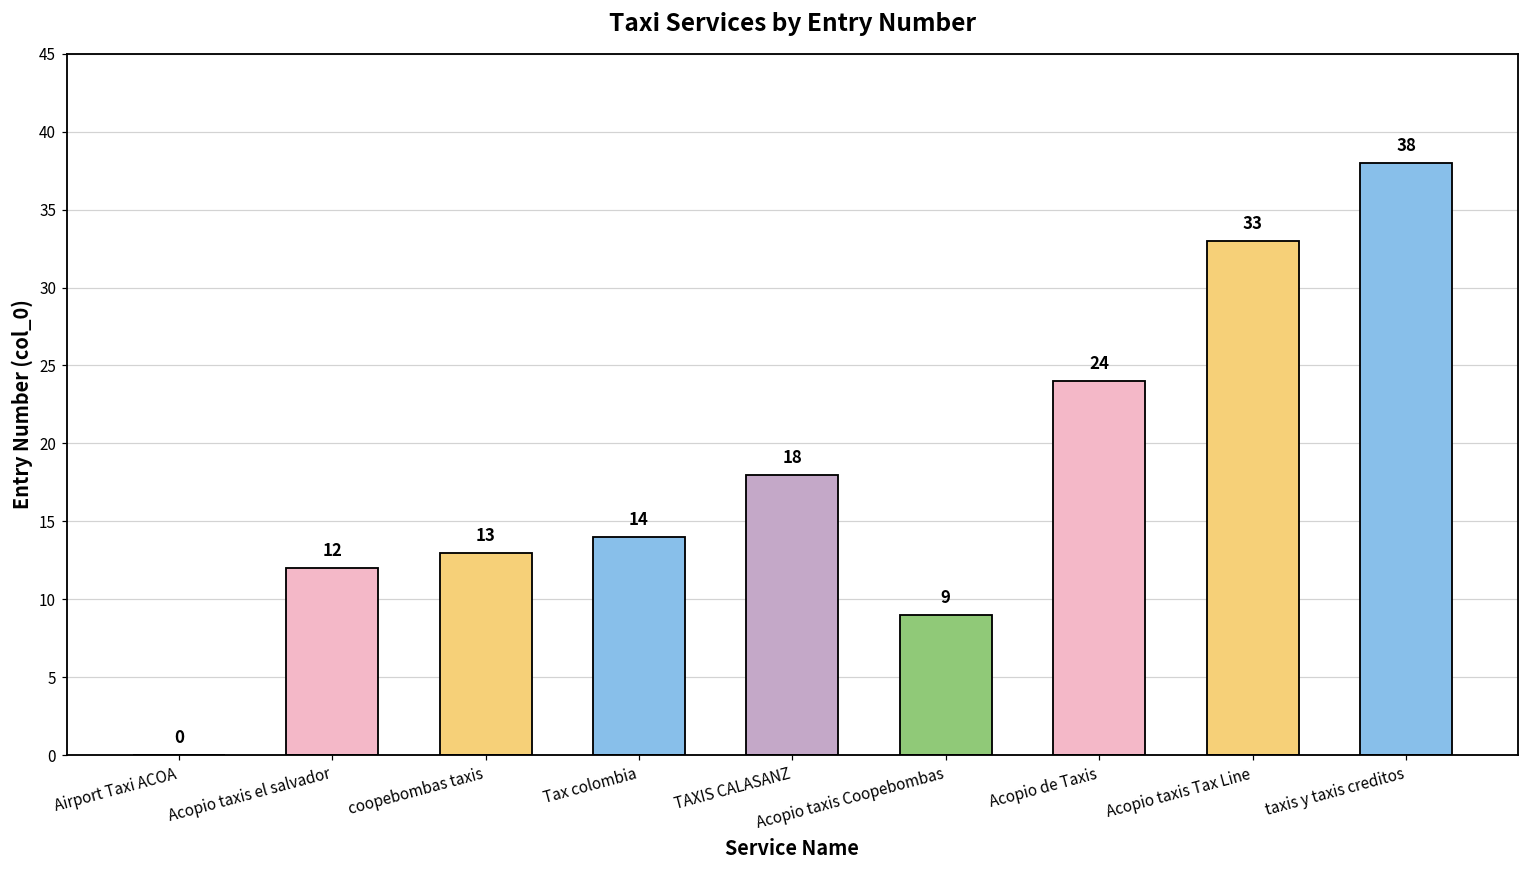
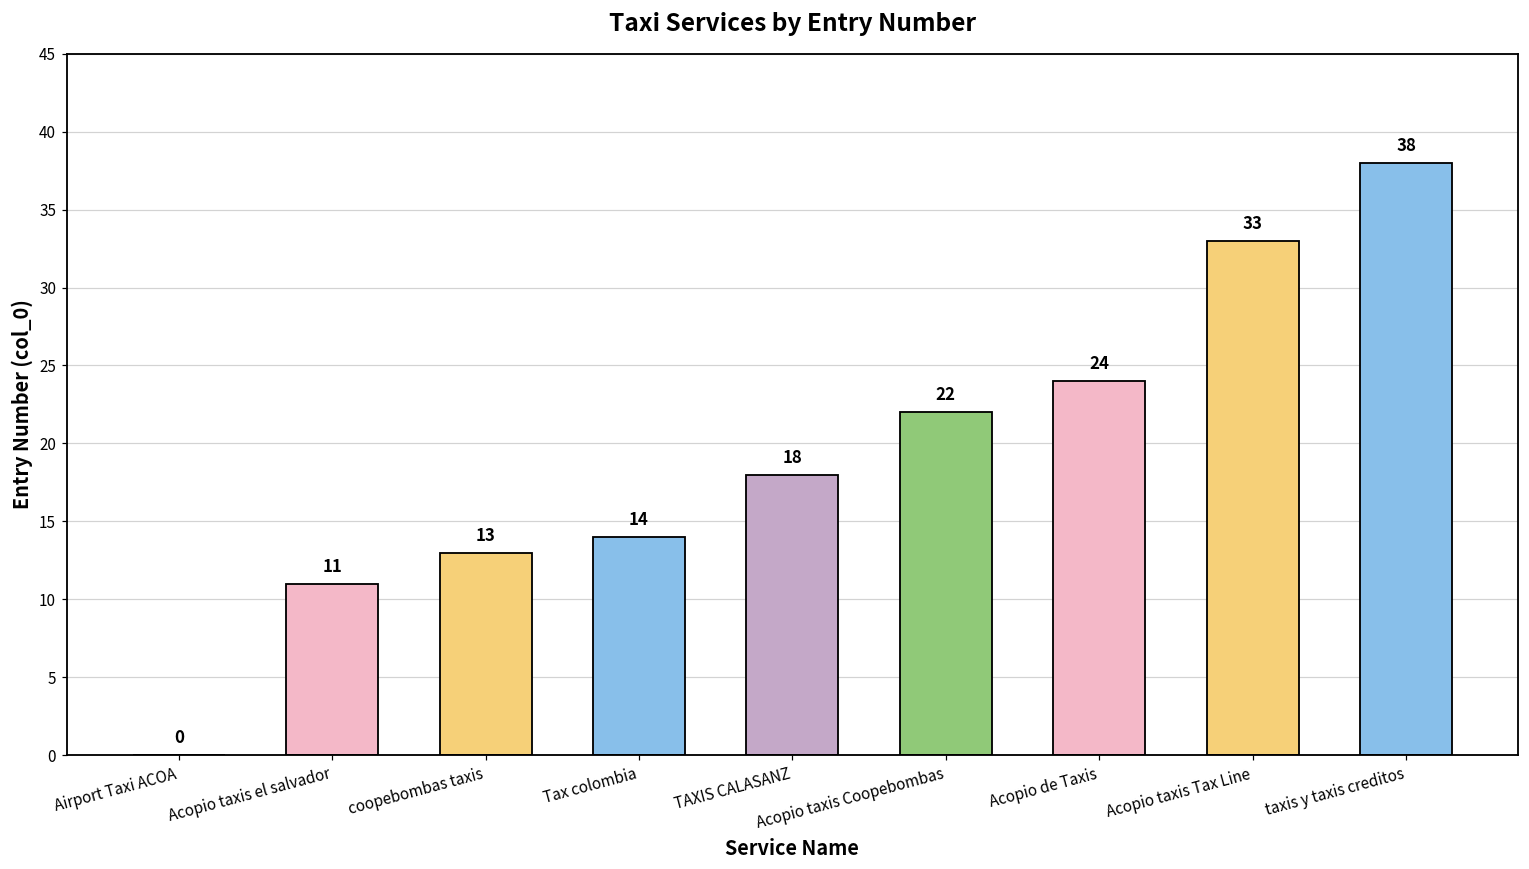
  {
    "Airport Taxi ACOA": 0,
-   "Acopio taxis el salvador": 12,
+   "Acopio taxis el salvador": 11,
    "coopebombas taxis": 13,
    "Tax colombia": 14,
    "TAXIS CALASANZ": 18,
-   "Acopio taxis Coopebombas": 9,
+   "Acopio taxis Coopebombas": 22,
    "Acopio de Taxis": 24,
    "Acopio taxis Tax Line": 33,
    "taxis y taxis creditos": 38
  }
